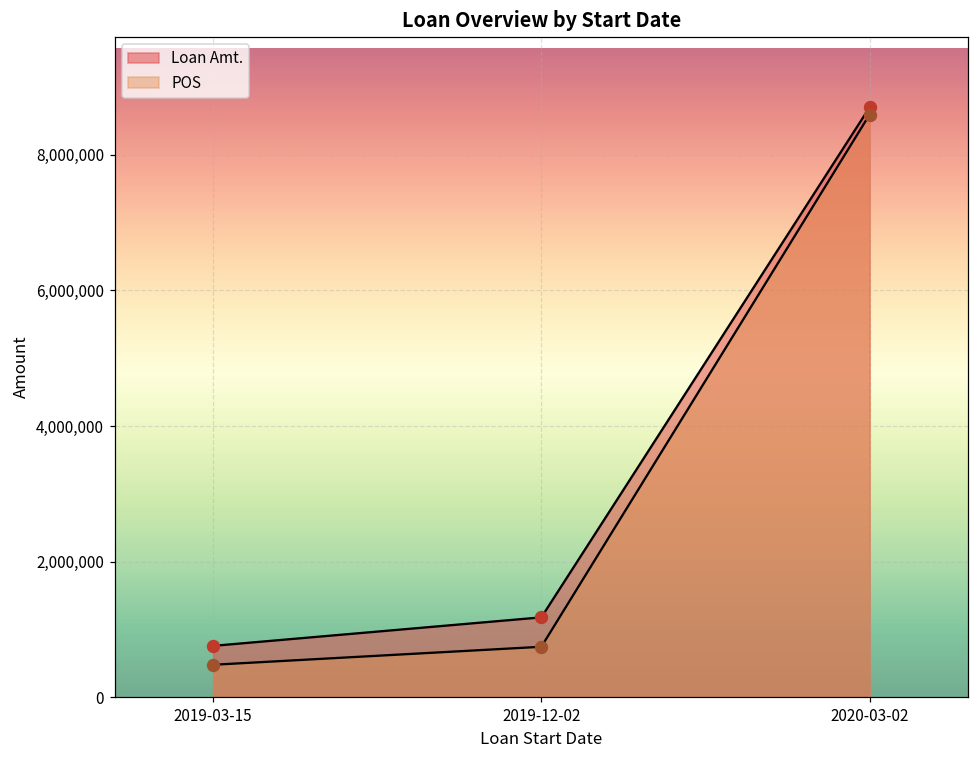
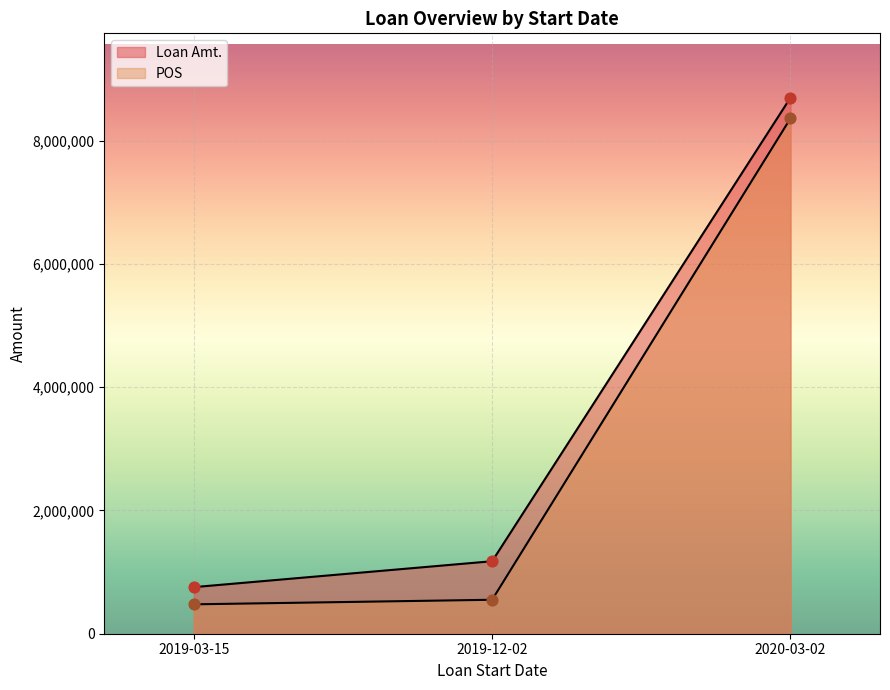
  {
    "Loan Amt.": {
      "2019-03-15": "800,000",
      "2019-12-02": "1,200,000",
      "2020-03-02": "8,700,000"
    },
    "POS": {
      "2019-03-15": "500,000",
-     "2019-12-02": "700,000",
-     "2020-03-02": "8,600,000"
+     "2019-12-02": "600,000",
+     "2020-03-02": "8,400,000"
    }
  }
